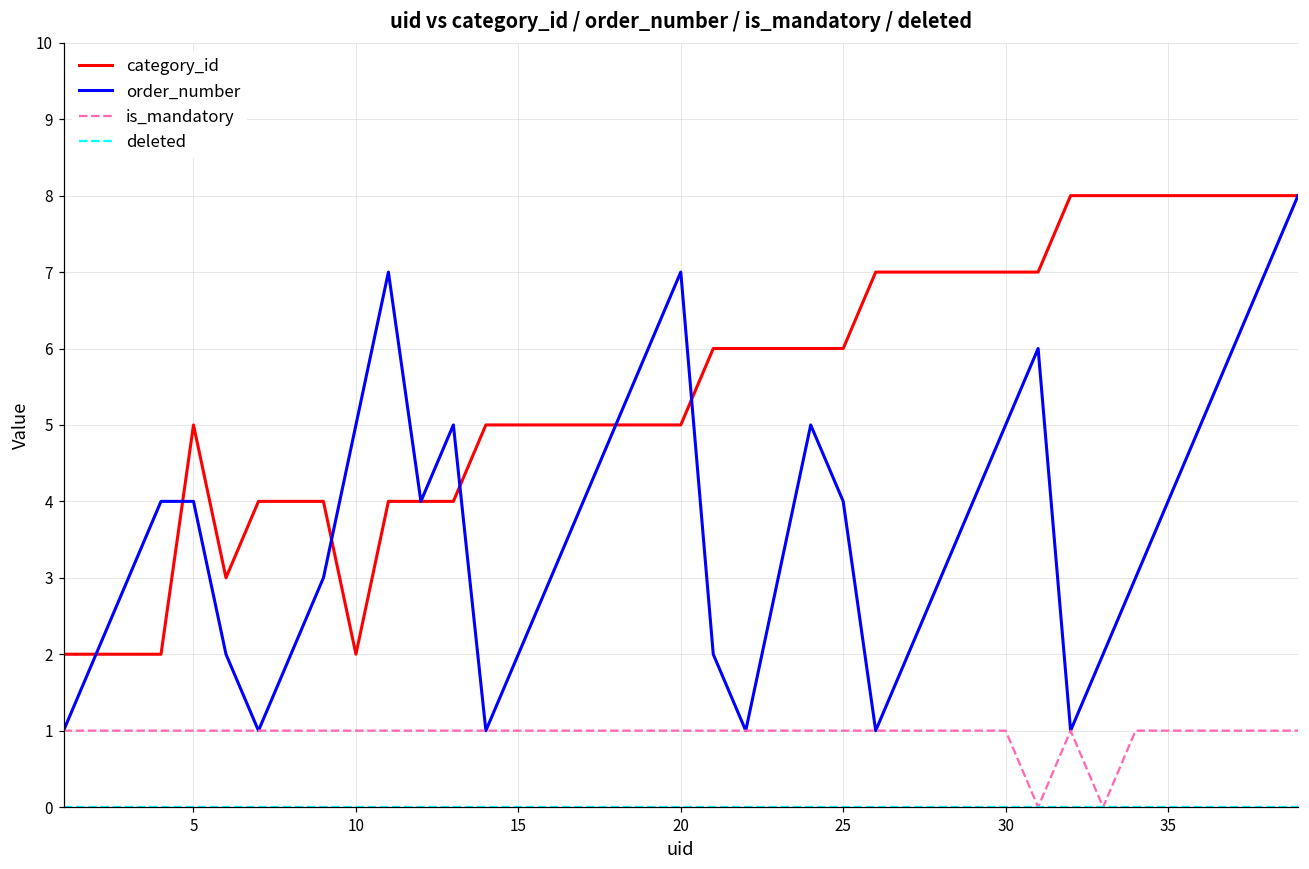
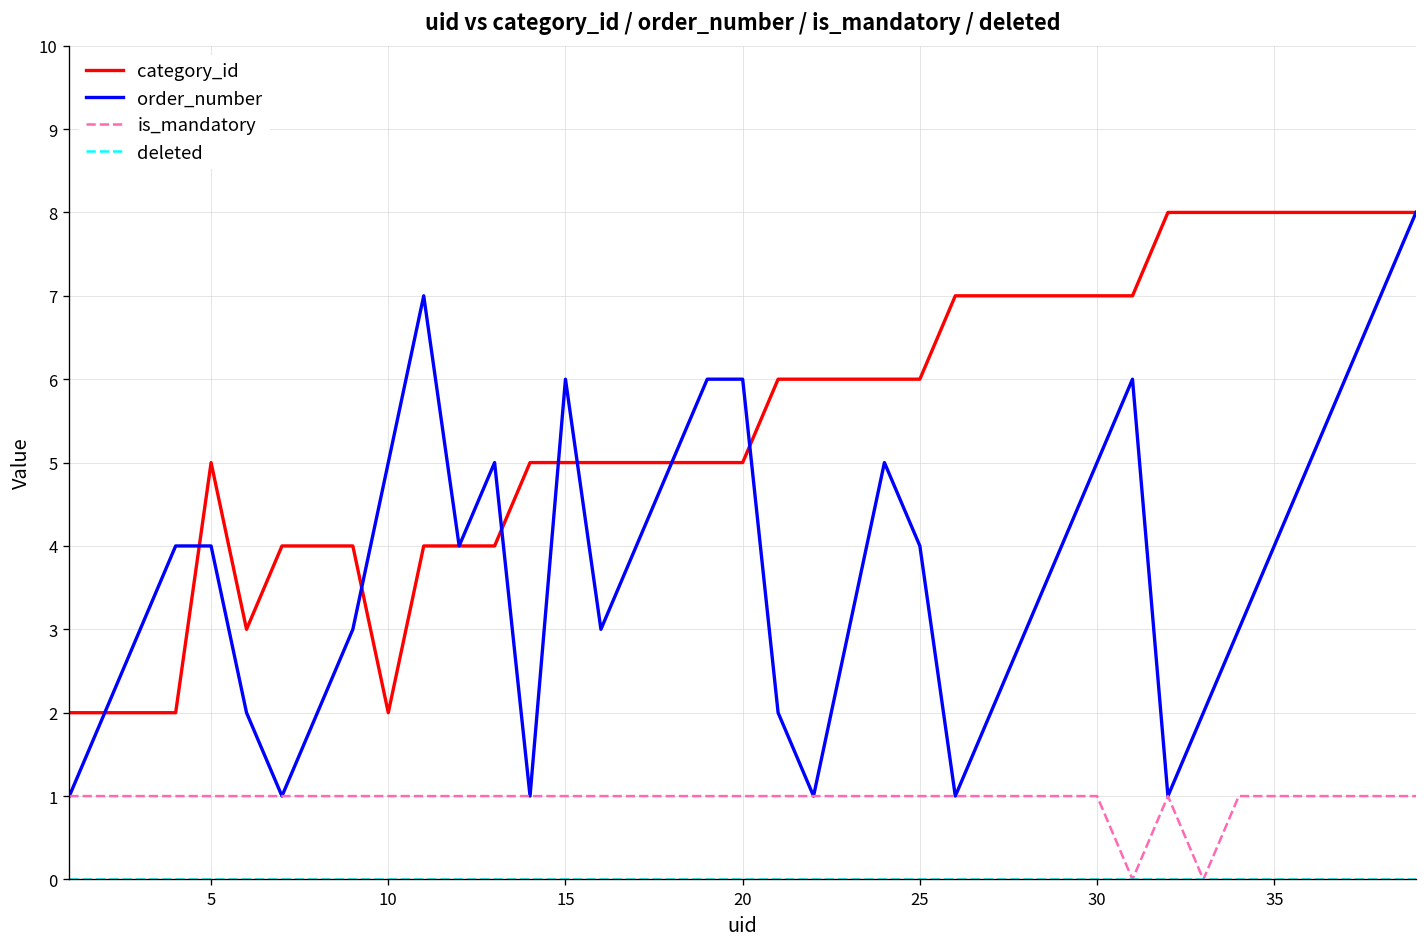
  {
    "category_id": {
      "5": 5,
      "10": 2,
      "15": 5,
      "20": 5,
      "25": 6,
      "30": 7,
      "35": 8
    },
    "order_number": {
      "5": 4,
      "10": 5,
-     "15": 2,
-     "20": 7,
+     "15": 6,
+     "20": 6,
      "25": 4,
      "30": 5,
      "35": 4
    },
    "is_mandatory": {
      "5": 1,
      "10": 1,
      "15": 1,
      "20": 1,
      "25": 1,
      "30": 1,
      "35": 1
    },
    "deleted": {
      "5": 0,
      "10": 0,
      "15": 0,
      "20": 0,
      "25": 0,
      "30": 0,
      "35": 0
    }
  }
